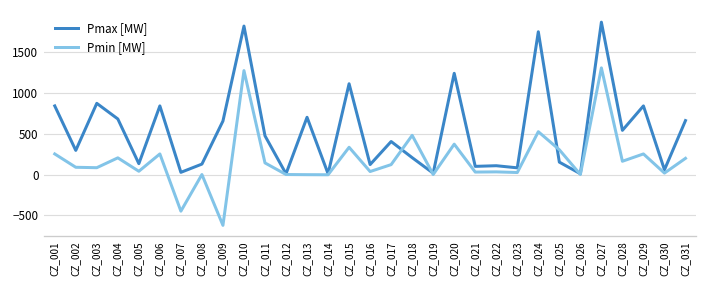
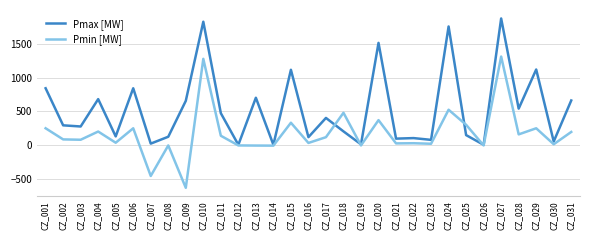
  {
    "Pmax [MW]": {
      "CZ_001": 800,
      "CZ_002": 300,
-     "CZ_003": 900,
+     "CZ_003": 300,
      "CZ_004": 700,
      "CZ_005": 100,
      "CZ_006": 800,
      "CZ_007": 0,
      "CZ_008": 100,
      "CZ_009": 700,
      "CZ_010": 1800,
      "CZ_011": 500,
      "CZ_013": 700,
      "CZ_015": 1100,
      "CZ_016": 100,
      "CZ_017": 400,
      "CZ_018": 200,
-     "CZ_020": 1200,
+     "CZ_020": 1500,
      "CZ_021": 100,
      "CZ_022": 100,
      "CZ_023": 100,
      "CZ_024": 1800,
      "CZ_025": 200,
      "CZ_027": 1900,
      "CZ_028": 500,
-     "CZ_029": 800,
+     "CZ_029": 1100,
      "CZ_030": 100,
      "CZ_031": 700
    },
    "Pmin [MW]": {
      "CZ_001": 300,
      "CZ_002": 100,
      "CZ_003": 100,
      "CZ_004": 200,
      "CZ_005": 0,
      "CZ_006": 300,
      "CZ_007": -500,
      "CZ_008": 0,
      "CZ_009": -600,
      "CZ_010": 1300,
      "CZ_011": 100,
      "CZ_013": 0,
      "CZ_015": 300,
      "CZ_016": 0,
      "CZ_017": 100,
      "CZ_018": 500,
      "CZ_020": 400,
      "CZ_021": 0,
      "CZ_022": 0,
      "CZ_023": 0,
      "CZ_024": 500,
      "CZ_025": 300,
      "CZ_027": 1300,
      "CZ_028": 200,
      "CZ_029": 300,
      "CZ_030": 0,
      "CZ_031": 200
    }
  }
